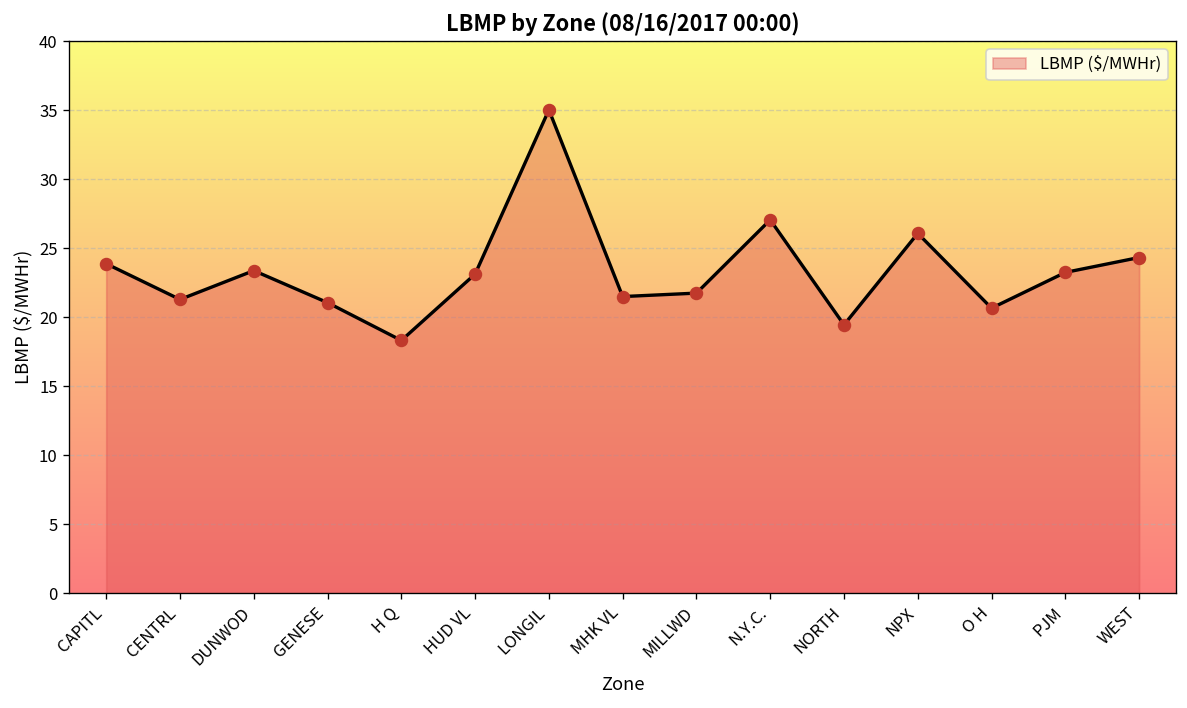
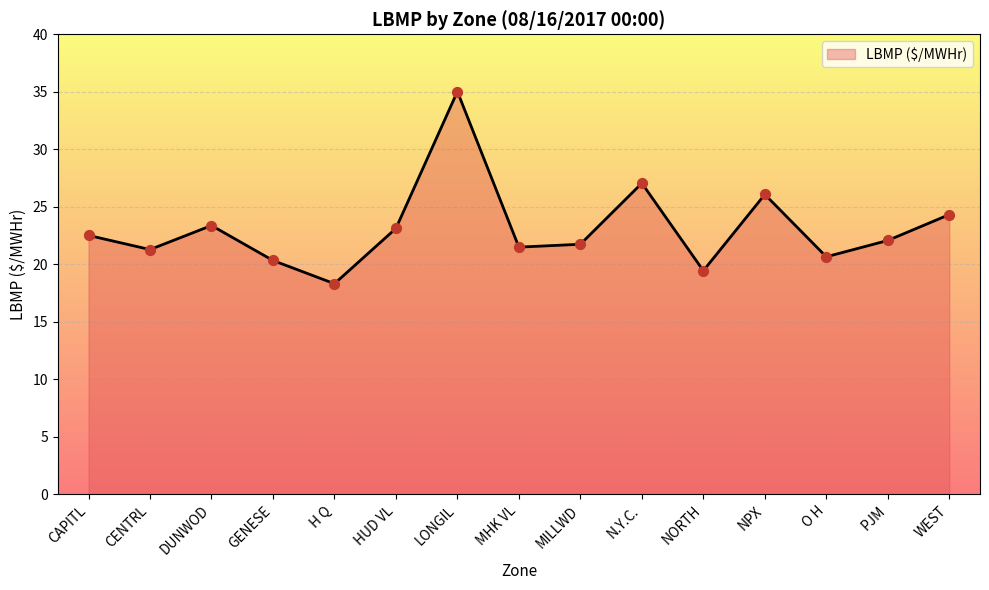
  {
-   "CAPITL": 23.9,
+   "CAPITL": 22.5,
    "CENTRL": 21.3,
    "DUNWOD": 23.4,
-   "GENESE": 21.1,
+   "GENESE": 20.3,
    "H Q": 18.3,
    "HUD VL": 23.1,
    "LONGIL": 35.0,
    "MHK VL": 21.5,
    "MILLWD": 21.7,
    "N.Y.C.": 27.1,
    "NORTH": 19.4,
    "NPX": 26.1,
    "O H": 20.7,
-   "PJM": 23.2,
+   "PJM": 22.1,
    "WEST": 24.3
  }
